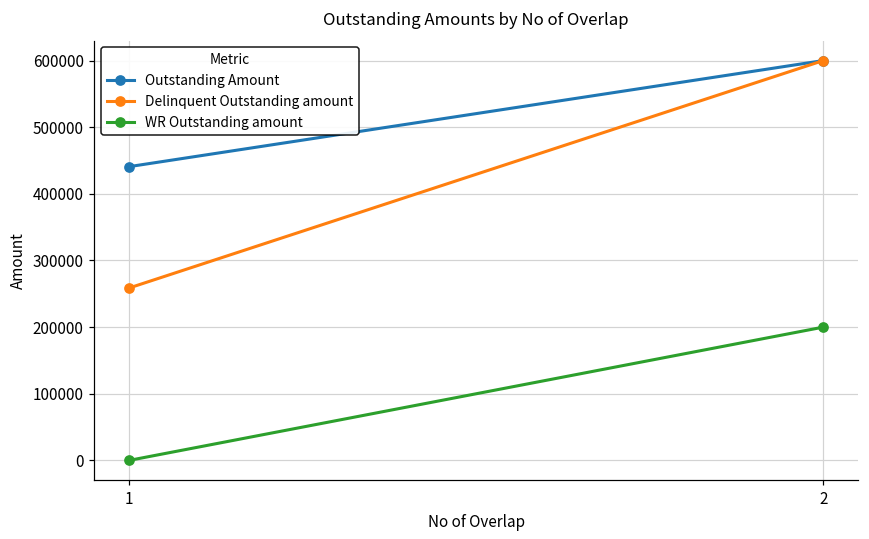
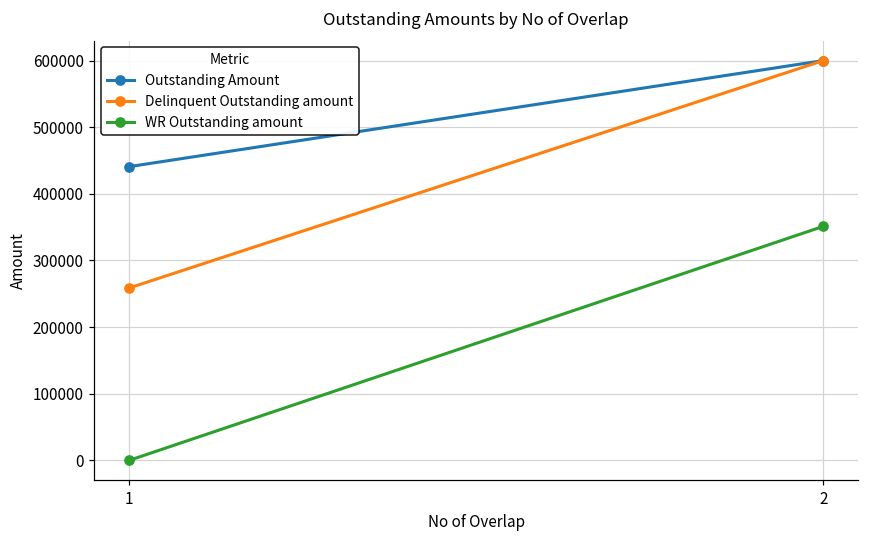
  {
    "Outstanding Amount": {
      "1": 440000
    },
    "Delinquent Outstanding amount": {
      "1": 260000
    },
    "WR Outstanding amount": {
      "1": 0,
-     "2": 200000
+     "2": 350000
    }
  }
